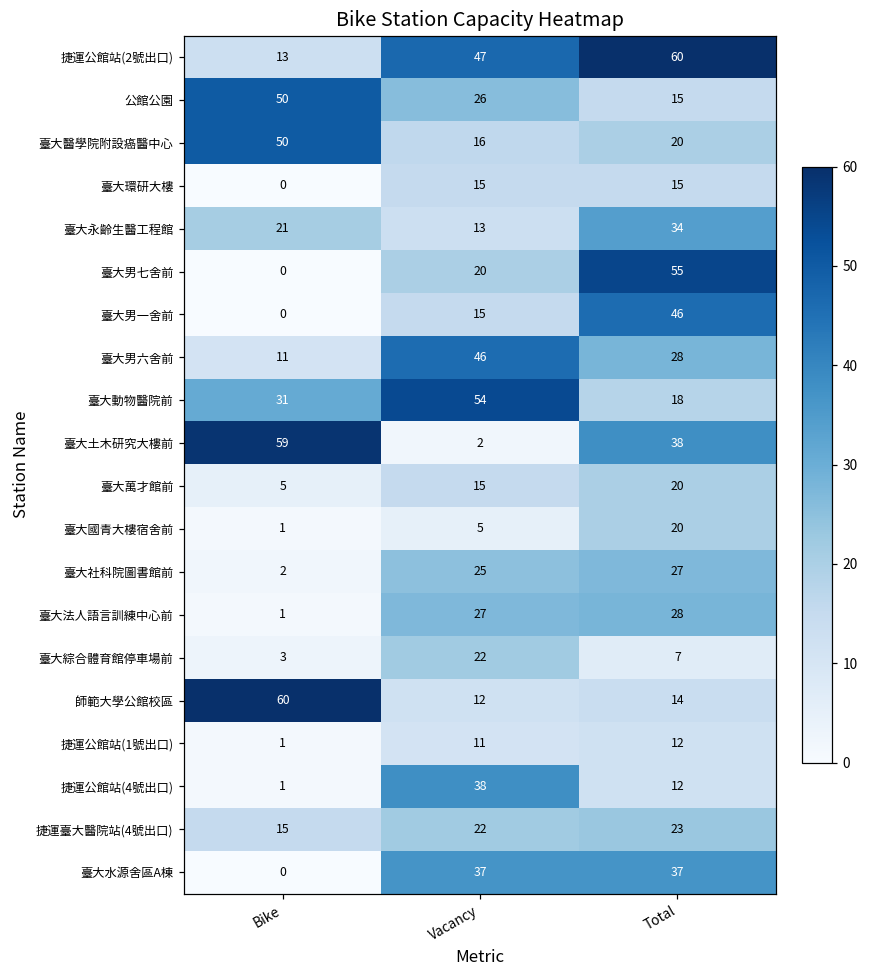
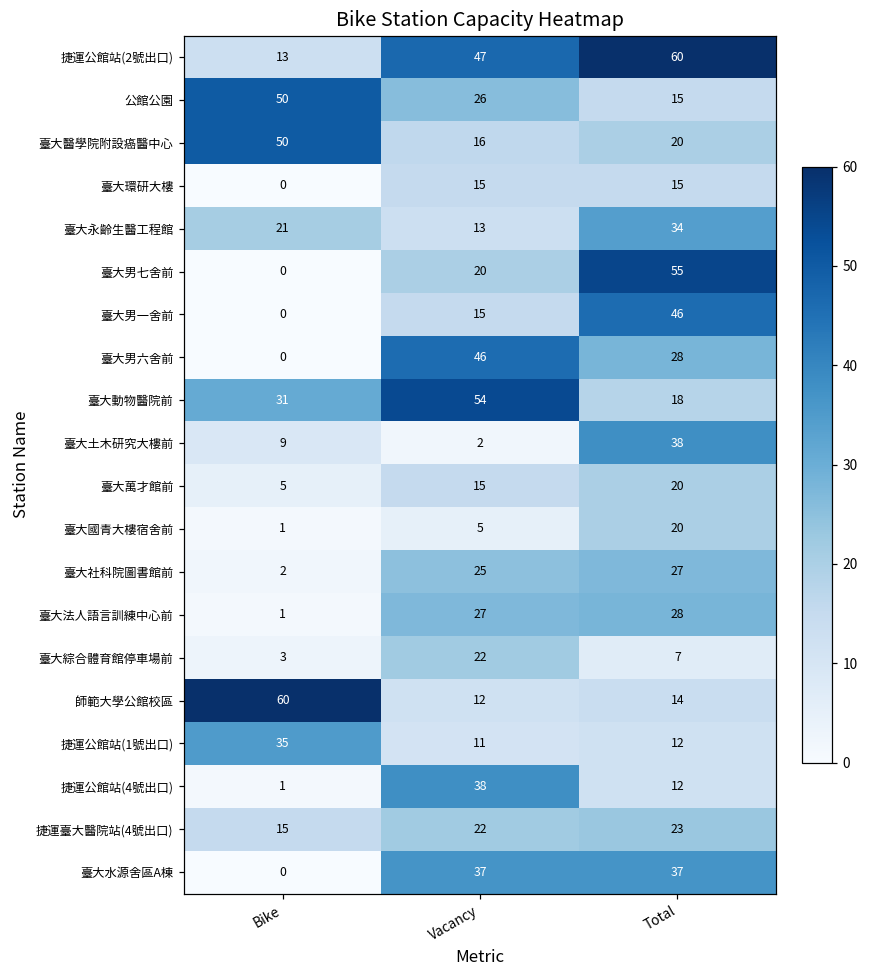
  {
    "捷運公館站(2號出口)": {
      "Bike": 13,
      "Vacancy": 47,
      "Total": 60
    },
    "公館公園": {
      "Bike": 50,
      "Vacancy": 26,
      "Total": 15
    },
    "臺大醫學院附設癌醫中心": {
      "Bike": 50,
      "Vacancy": 16,
      "Total": 20
    },
    "臺大環研大樓": {
      "Bike": 0,
      "Vacancy": 15,
      "Total": 15
    },
    "臺大永齡生醫工程館": {
      "Bike": 21,
      "Vacancy": 13,
      "Total": 34
    },
    "臺大男七舍前": {
      "Bike": 0,
      "Vacancy": 20,
      "Total": 55
    },
    "臺大男一舍前": {
      "Bike": 0,
      "Vacancy": 15,
      "Total": 46
    },
    "臺大男六舍前": {
-     "Bike": 11,
+     "Bike": 0,
      "Vacancy": 46,
      "Total": 28
    },
    "臺大動物醫院前": {
      "Bike": 31,
      "Vacancy": 54,
      "Total": 18
    },
    "臺大土木研究大樓前": {
-     "Bike": 59,
+     "Bike": 9,
      "Vacancy": 2,
      "Total": 38
    },
    "臺大萬才館前": {
      "Bike": 5,
      "Vacancy": 15,
      "Total": 20
    },
    "臺大國青大樓宿舍前": {
      "Bike": 1,
      "Vacancy": 5,
      "Total": 20
    },
    "臺大社科院圖書館前": {
      "Bike": 2,
      "Vacancy": 25,
      "Total": 27
    },
    "臺大法人語言訓練中心前": {
      "Bike": 1,
      "Vacancy": 27,
      "Total": 28
    },
    "臺大綜合體育館停車場前": {
      "Bike": 3,
      "Vacancy": 22,
      "Total": 7
    },
    "師範大學公館校區": {
      "Bike": 60,
      "Vacancy": 12,
      "Total": 14
    },
    "捷運公館站(1號出口)": {
-     "Bike": 1,
+     "Bike": 35,
      "Vacancy": 11,
      "Total": 12
    },
    "捷運公館站(4號出口)": {
      "Bike": 1,
      "Vacancy": 38,
      "Total": 12
    },
    "捷運臺大醫院站(4號出口)": {
      "Bike": 15,
      "Vacancy": 22,
      "Total": 23
    },
    "臺大水源舍區A棟": {
      "Bike": 0,
      "Vacancy": 37,
      "Total": 37
    }
  }
